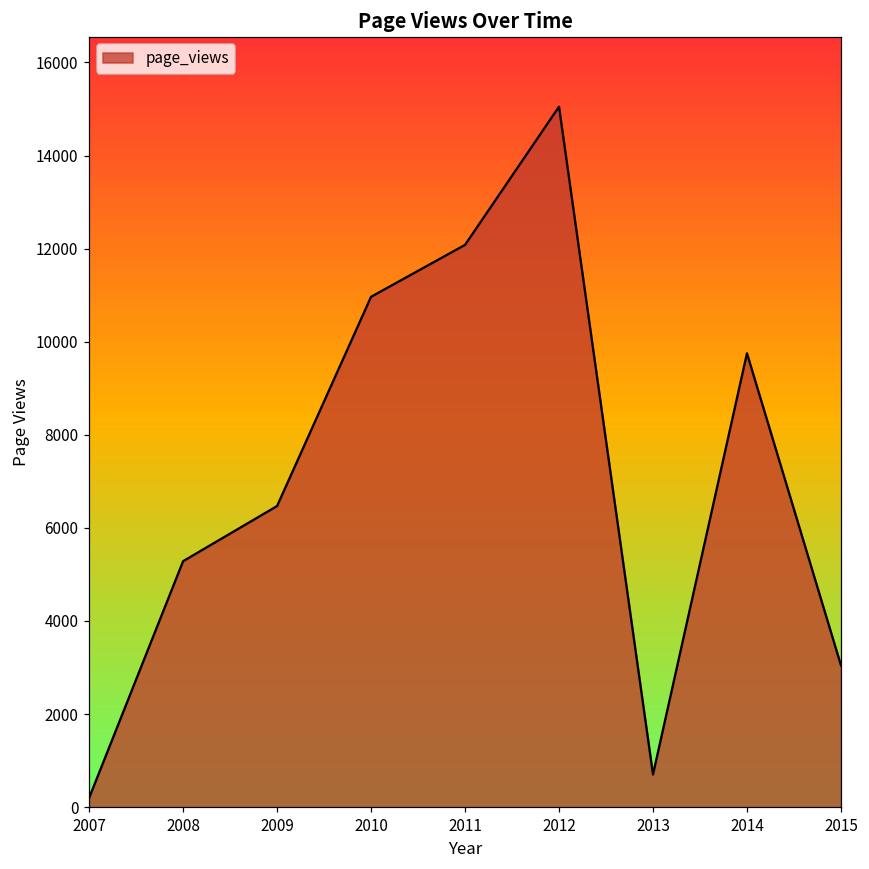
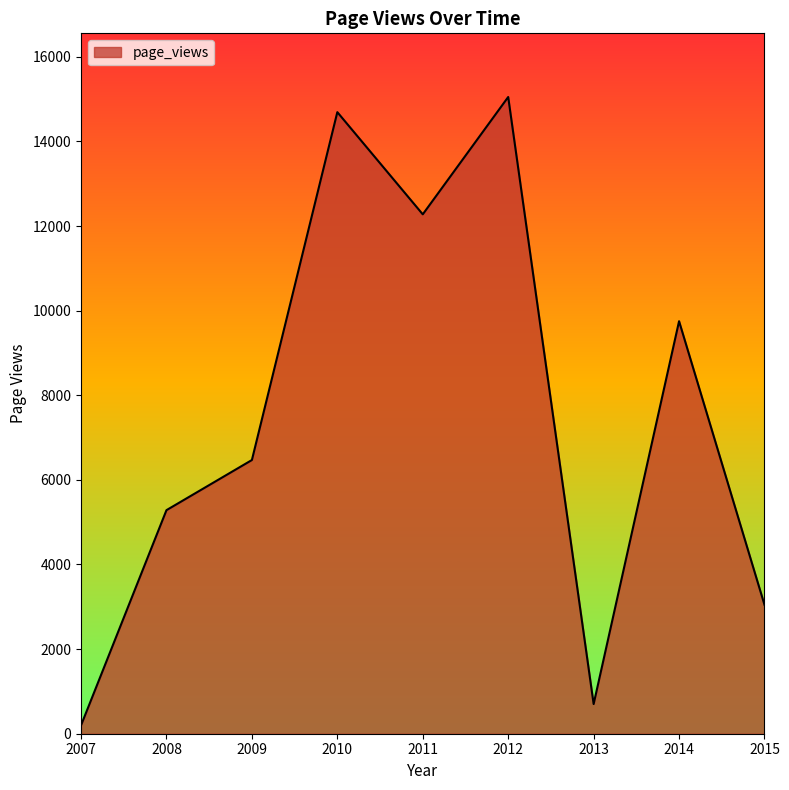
  {
    "2007": 200,
    "2008": 5300,
    "2009": 6500,
-   "2010": 11000,
-   "2011": 12100,
+   "2010": 14700,
+   "2011": 12300,
    "2012": 15000,
    "2013": 700,
    "2014": 9800,
    "2015": 3000
  }
